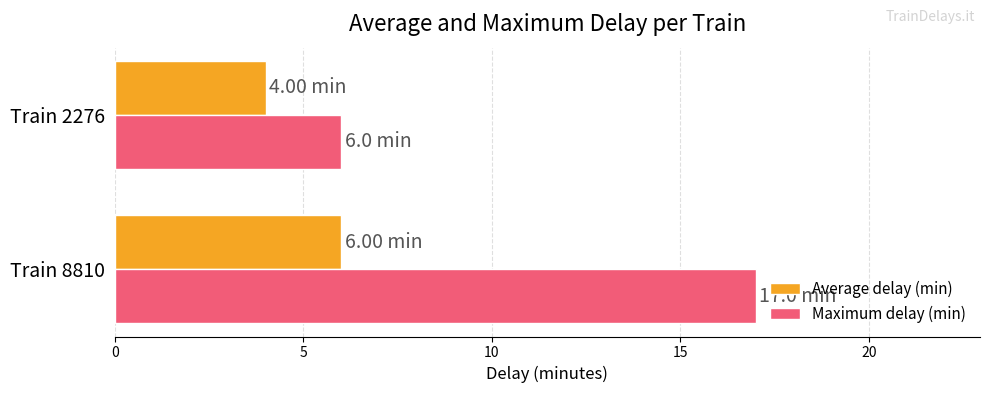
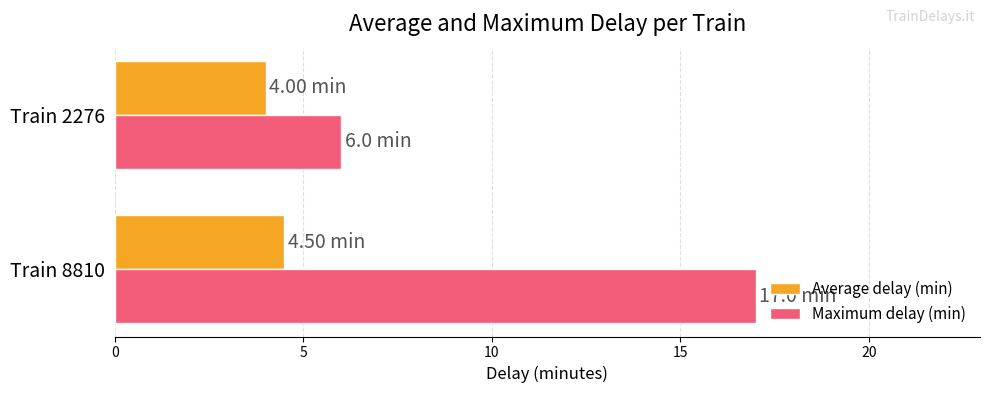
  {
    "Average delay (min)": {
      "Train 2276": 4.00,
-     "Train 8810": 6.00
+     "Train 8810": 4.50
    },
    "Maximum delay (min)": {
      "Train 2276": 6.0,
      "Train 8810": 17.0
    }
  }
